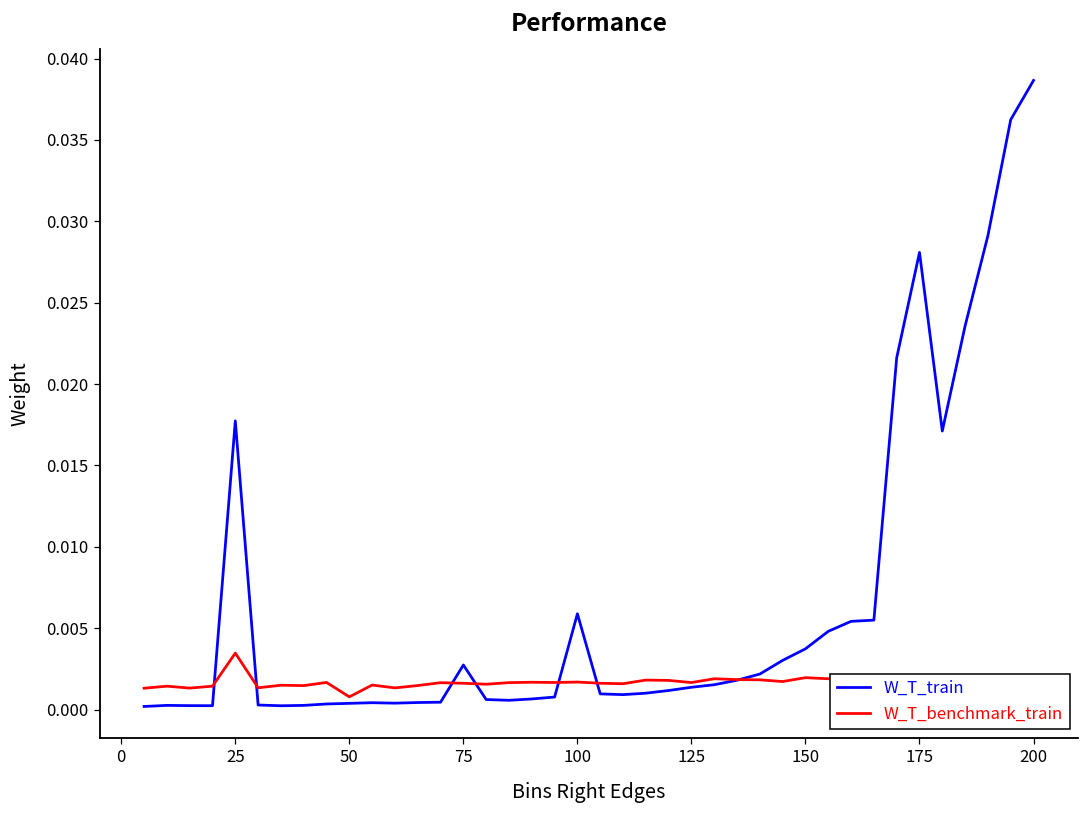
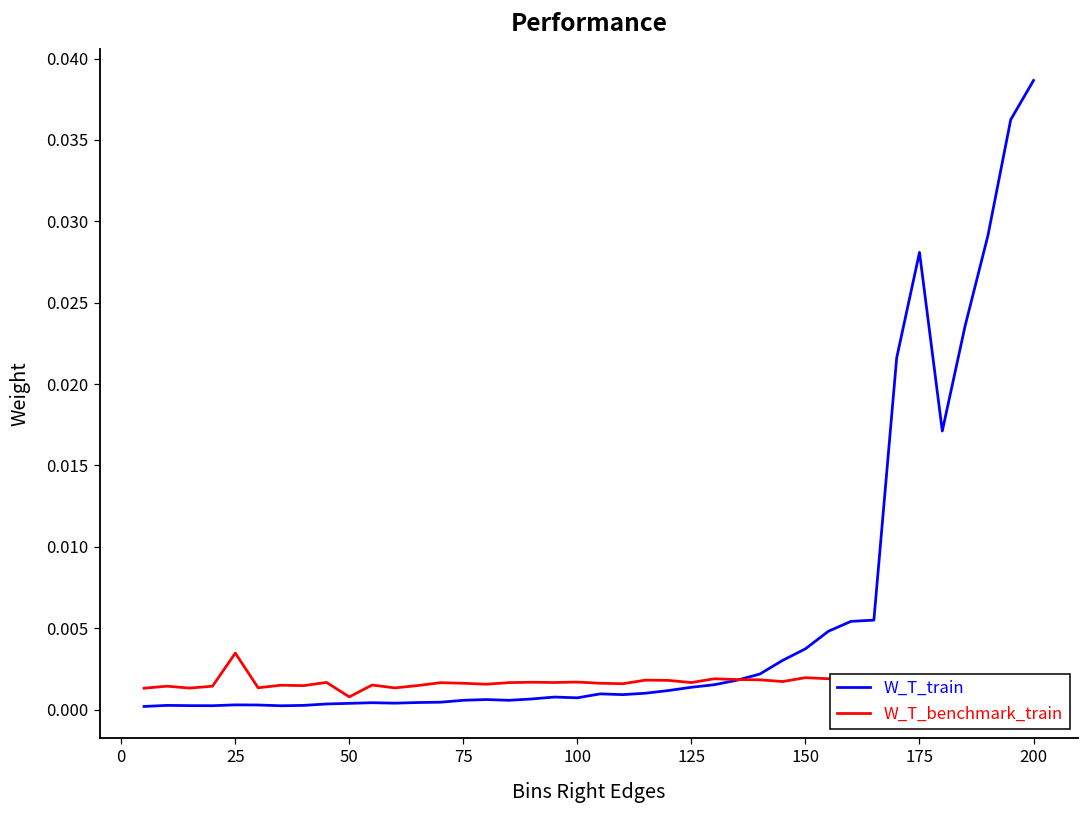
  {
    "W_T_train": {
-     "25": 0.0177,
+     "25": 0.0003,
      "50": 0.0004,
-     "75": 0.0027,
-     "100": 0.0059,
+     "75": 0.0006,
+     "100": 0.0007,
      "125": 0.0014,
      "150": 0.0037,
      "175": 0.0281,
      "200": 0.0387
    },
    "W_T_benchmark_train": {
      "25": 0.0035,
      "50": 0.0008,
      "75": 0.0016,
      "100": 0.0017,
      "125": 0.0017,
      "150": 0.0020
    }
  }
